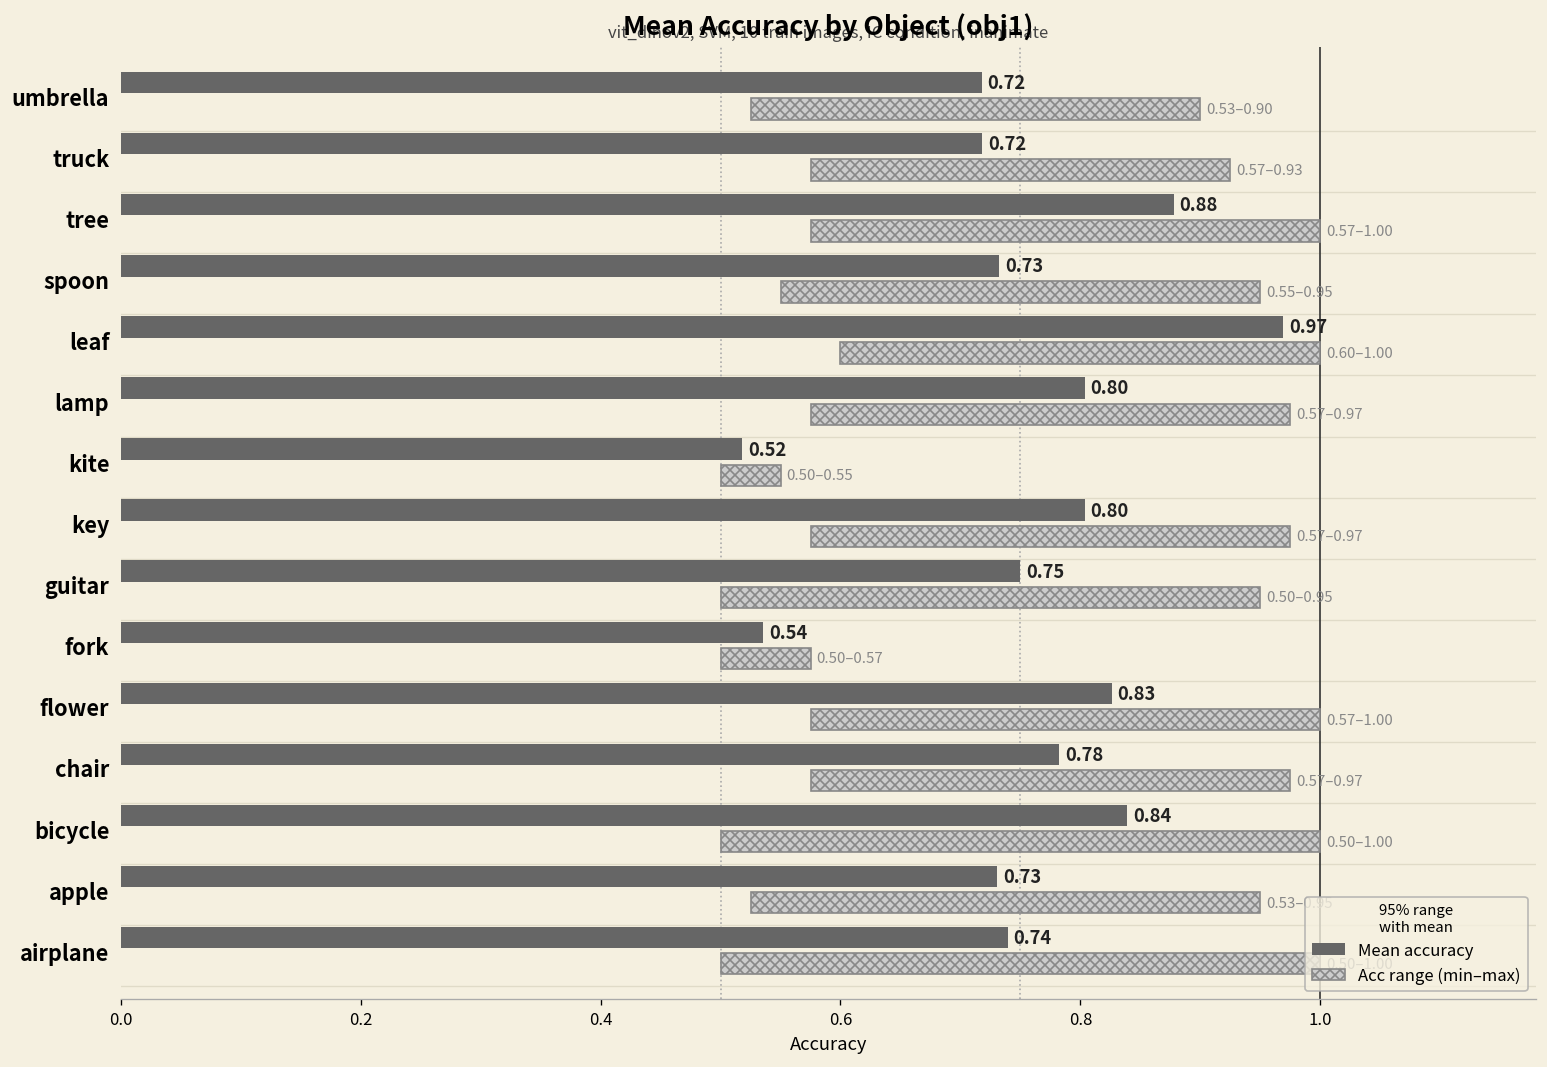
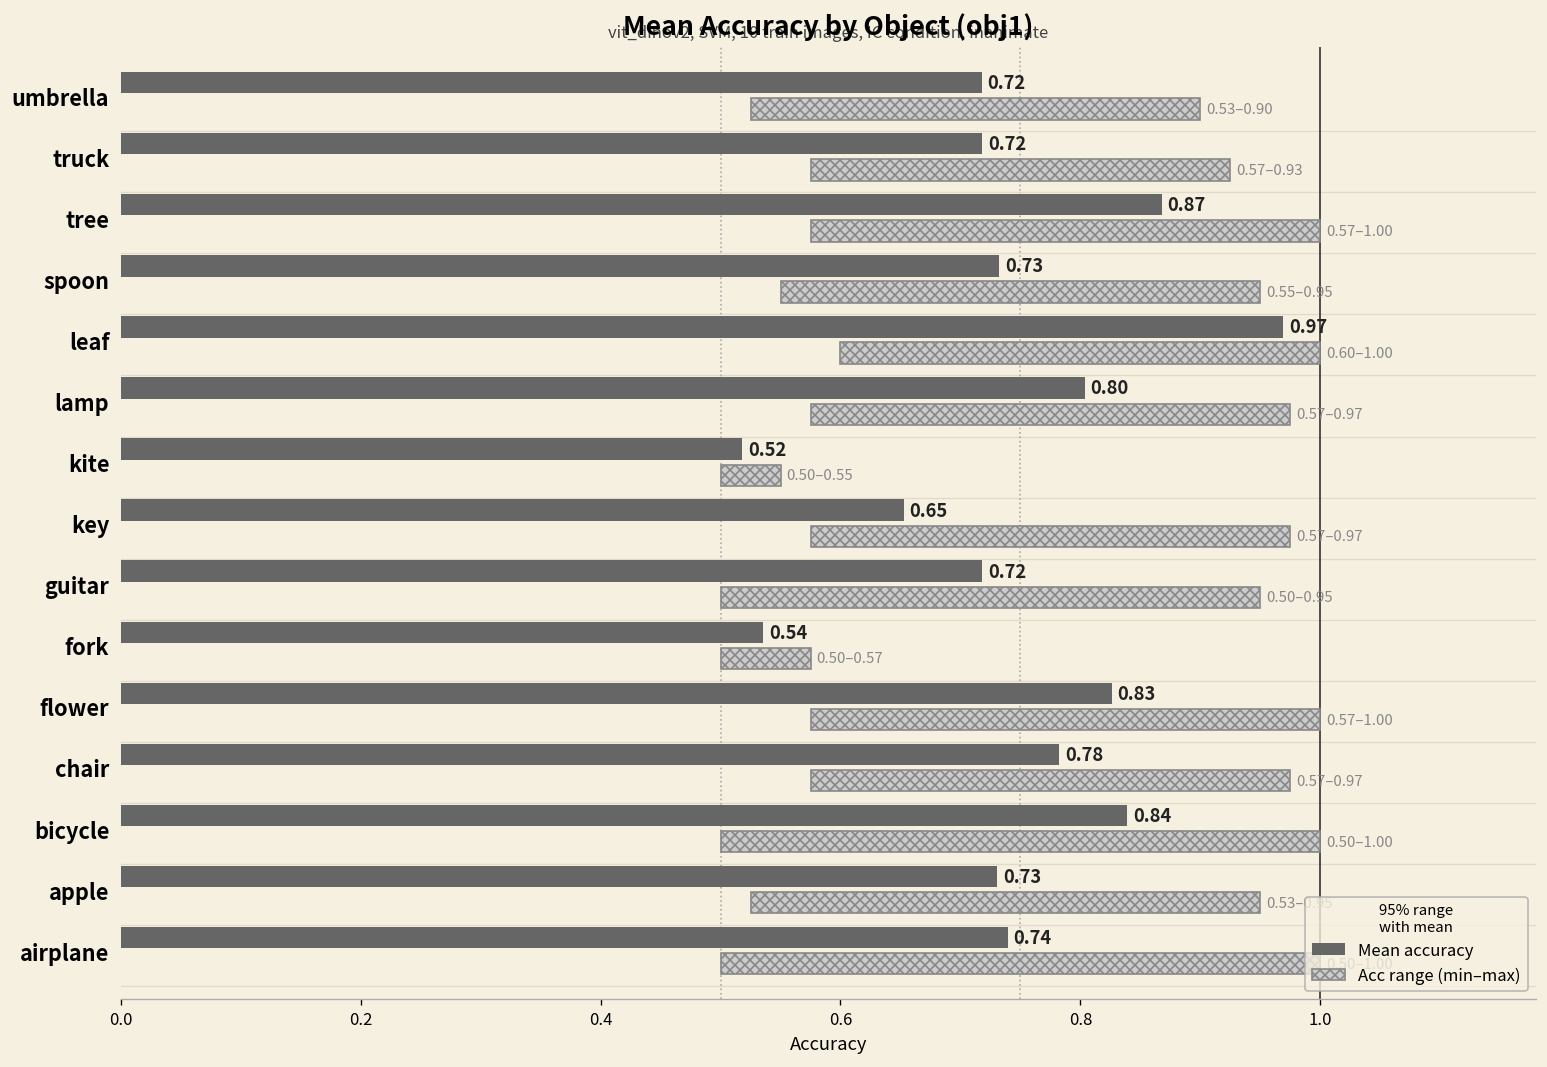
  {
    "Mean accuracy": {
      "umbrella": 0.72,
      "truck": 0.72,
-     "tree": 0.88,
+     "tree": 0.87,
      "spoon": 0.73,
      "leaf": 0.97,
      "lamp": 0.80,
      "kite": 0.52,
-     "key": 0.80,
-     "guitar": 0.75,
+     "key": 0.65,
+     "guitar": 0.72,
      "fork": 0.54,
      "flower": 0.83,
      "chair": 0.78,
      "bicycle": 0.84,
      "apple": 0.73,
      "airplane": 0.74
    },
    "Acc range (min–max)": {
      "bicycle": 0.50
    }
  }
